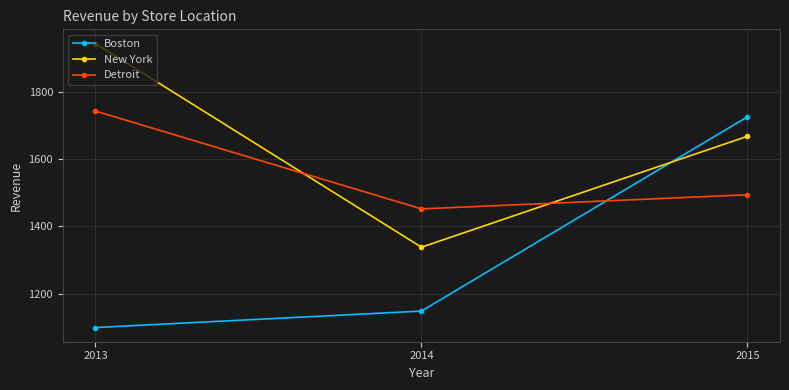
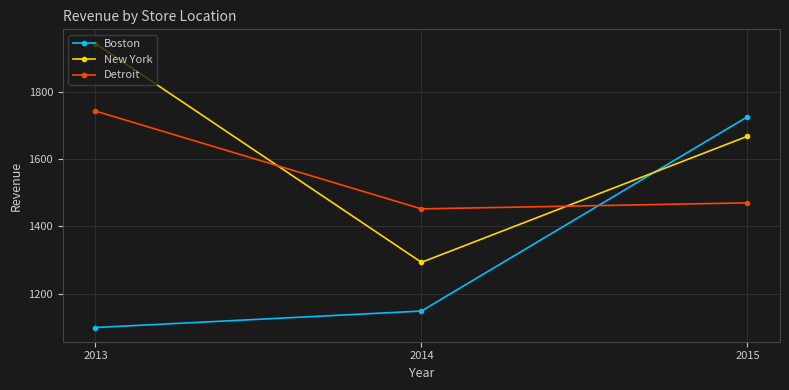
  {
    "Boston": {
      "2013": 1100,
      "2014": 1150,
      "2015": 1730
    },
    "New York": {
-     "2014": 1340,
+     "2014": 1290,
      "2015": 1670
    },
    "Detroit": {
      "2013": 1740,
      "2014": 1450,
-     "2015": 1490
+     "2015": 1470
    }
  }
